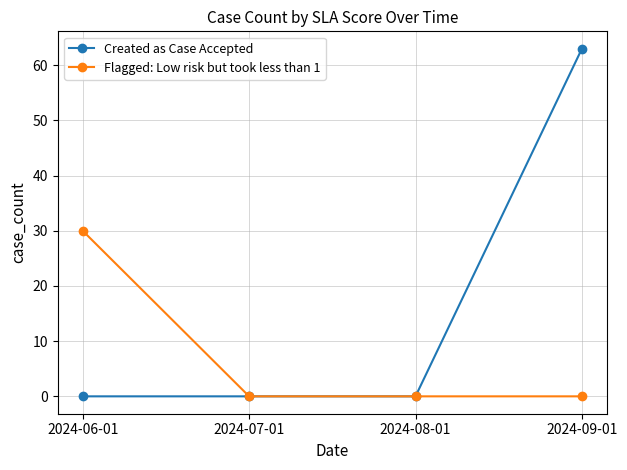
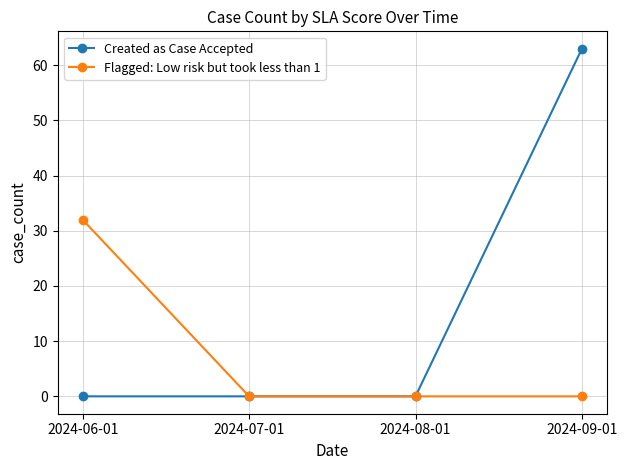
  {
    "Created as Case Accepted": {
      "2024-06-01": 0,
      "2024-09-01": 63
    },
    "Flagged: Low risk but took less than 1": {
-     "2024-06-01": 30,
+     "2024-06-01": 32,
      "2024-09-01": 0
    }
  }
